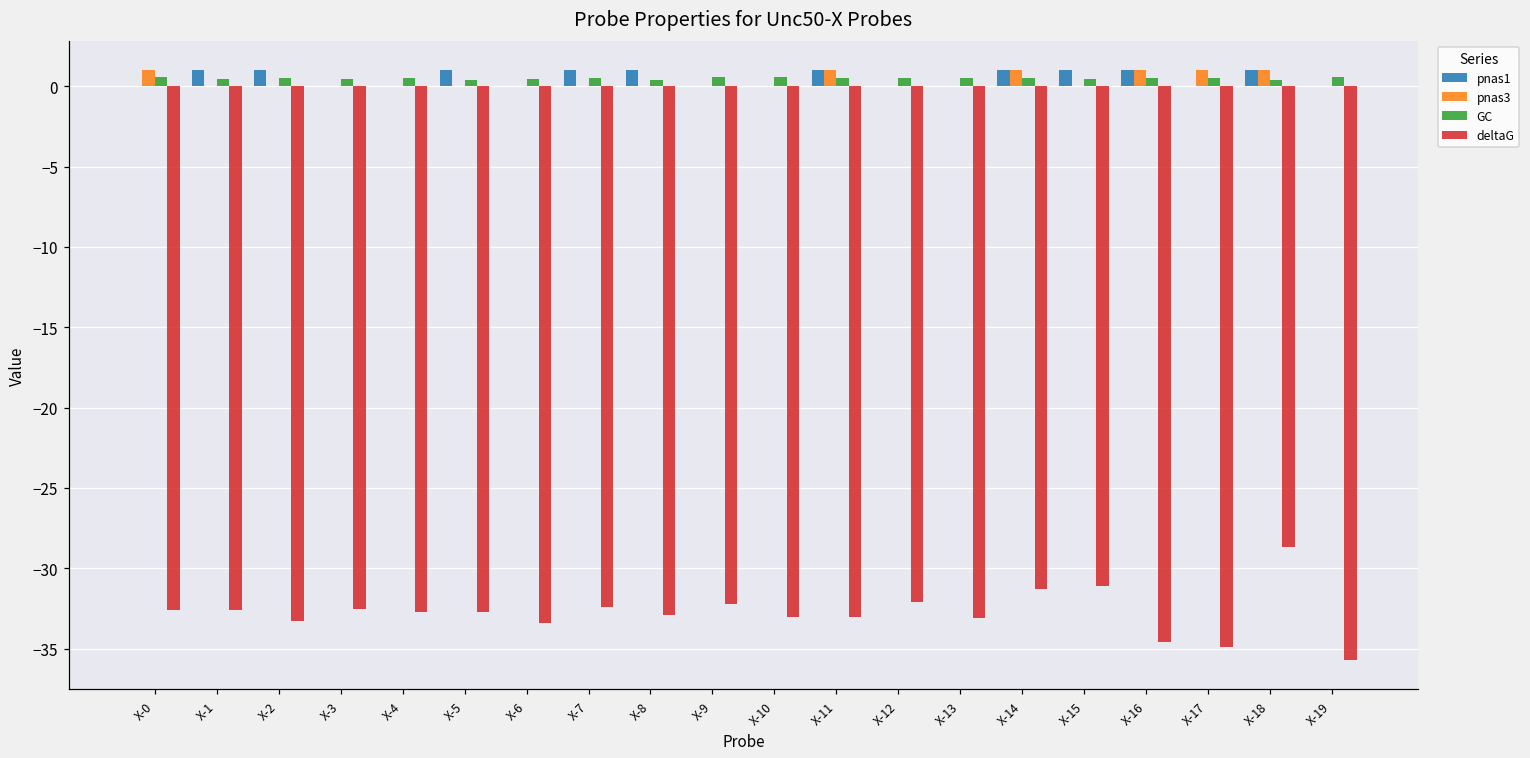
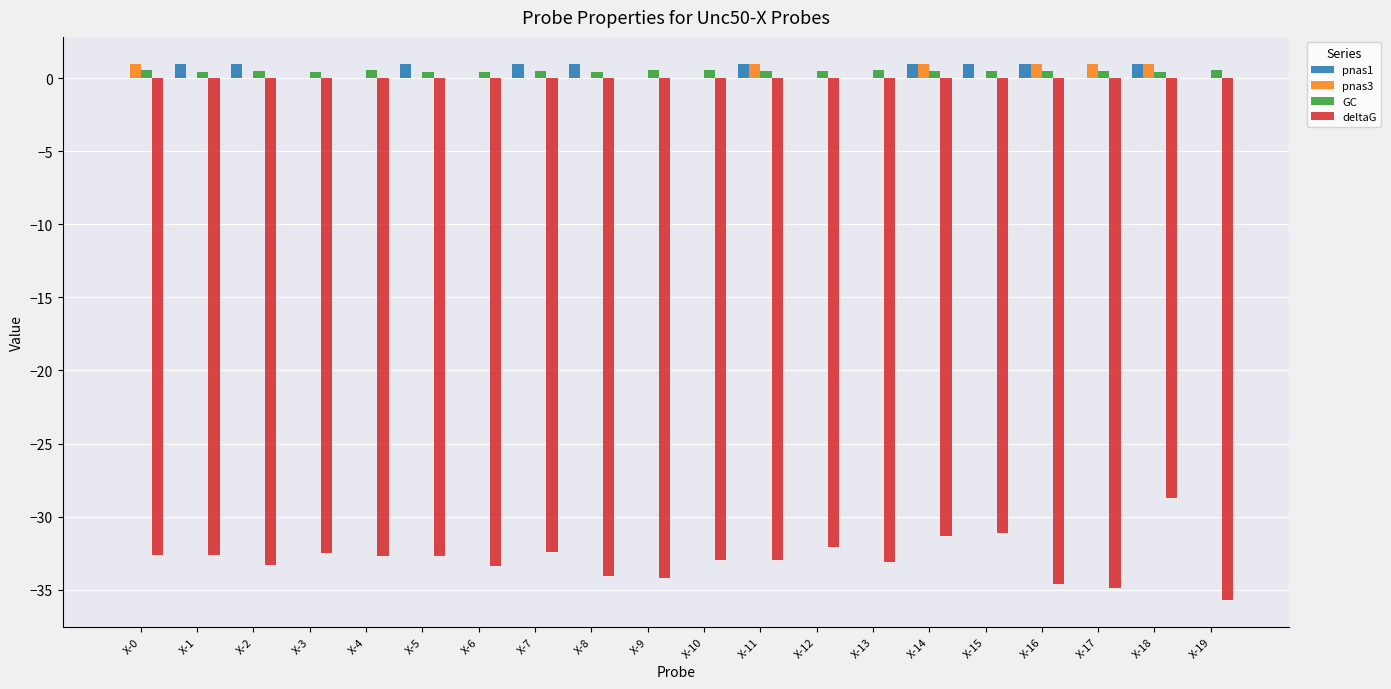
  {
    "pnas1": {
      "X-0": 0.0,
      "X-1": 1.0,
      "X-2": 1.0,
      "X-3": 0.0,
      "X-4": 0.0,
      "X-5": 1.0,
      "X-6": 0.0,
      "X-7": 1.0,
      "X-8": 1.0,
      "X-9": 0.0,
      "X-10": 0.0,
      "X-11": 1.0,
      "X-12": 0.0,
      "X-13": 0.0,
      "X-14": 1.0,
      "X-15": 1.0,
      "X-16": 1.0,
      "X-17": 0.0,
      "X-18": 1.0,
      "X-19": 0.0
    },
    "pnas3": {
      "X-0": 1.0,
      "X-1": 0.0,
      "X-2": 0.0,
      "X-3": 0.0,
      "X-4": 0.0,
      "X-5": 0.0,
      "X-6": 0.0,
      "X-7": 0.0,
      "X-8": 0.0,
      "X-9": 0.0,
      "X-10": 0.0,
      "X-11": 1.0,
      "X-12": 0.0,
      "X-13": 0.0,
      "X-14": 1.0,
      "X-15": 0.0,
      "X-16": 1.0,
      "X-17": 1.0,
      "X-18": 1.0,
      "X-19": 0.0
    },
    "GC": {
      "X-0": 0.6,
      "X-1": 0.4,
      "X-2": 0.5,
      "X-3": 0.5,
      "X-4": 0.5,
      "X-5": 0.4,
      "X-6": 0.4,
      "X-7": 0.5,
      "X-8": 0.4,
      "X-9": 0.6,
      "X-10": 0.6,
      "X-11": 0.5,
      "X-12": 0.5,
      "X-13": 0.5,
      "X-14": 0.5,
      "X-15": 0.5,
      "X-16": 0.5,
      "X-17": 0.5,
      "X-18": 0.4,
      "X-19": 0.6
    },
    "deltaG": {
      "X-0": -32.6,
      "X-1": -32.6,
      "X-2": -33.3,
      "X-3": -32.5,
      "X-4": -32.7,
      "X-5": -32.7,
      "X-6": -33.4,
      "X-7": -32.4,
-     "X-8": -32.9,
-     "X-9": -32.2,
+     "X-8": -34.1,
+     "X-9": -34.2,
      "X-10": -33.0,
      "X-11": -33.0,
      "X-12": -32.1,
      "X-13": -33.1,
      "X-14": -31.3,
      "X-15": -31.1,
      "X-16": -34.6,
      "X-17": -34.9,
      "X-18": -28.7,
      "X-19": -35.7
    }
  }
